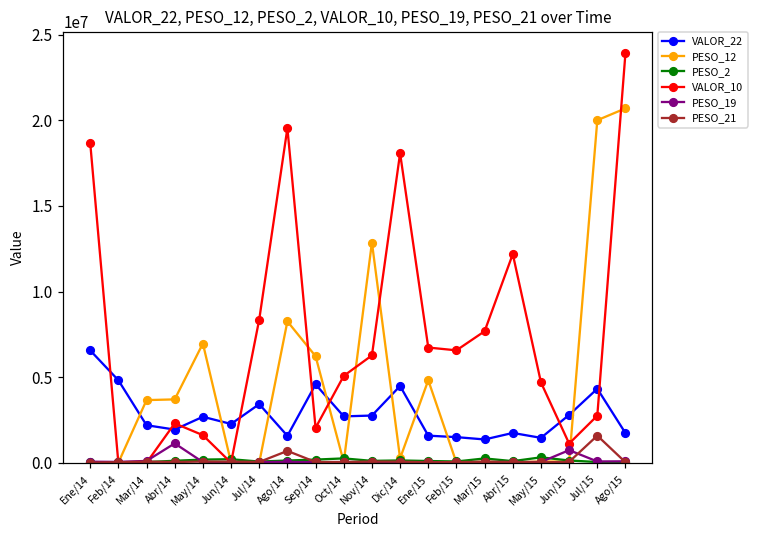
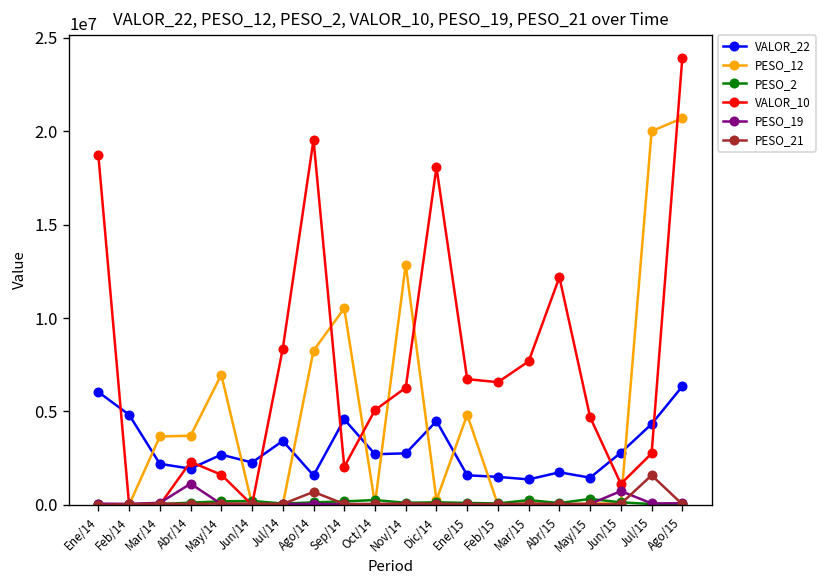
  {
    "VALOR_22": {
-     "Ene/14": 6600000,
+     "Ene/14": 6000000,
      "Feb/14": 4800000,
      "Mar/14": 2200000,
      "Abr/14": 1900000,
      "May/14": 2700000,
      "Jun/14": 2300000,
      "Jul/14": 3400000,
      "Ago/14": 1600000,
      "Sep/14": 4600000,
      "Oct/14": 2700000,
      "Nov/14": 2800000,
      "Dic/14": 4500000,
      "Ene/15": 1600000,
      "Feb/15": 1500000,
      "Mar/15": 1400000,
      "Abr/15": 1700000,
      "May/15": 1500000,
      "Jun/15": 2800000,
      "Jul/15": 4300000,
-     "Ago/15": 1700000
+     "Ago/15": 6300000
    },
    "PESO_12": {
      "Mar/14": 3700000,
      "Abr/14": 3700000,
      "May/14": 7000000,
      "Ago/14": 8300000,
-     "Sep/14": 6200000,
+     "Sep/14": 10500000,
      "Nov/14": 12900000,
      "Ene/15": 4800000,
      "Jul/15": 20000000,
      "Ago/15": 20700000
    },
    "PESO_2": {
      "Oct/14": 300000,
      "Mar/15": 300000,
      "May/15": 300000
    },
    "VALOR_10": {
      "Ene/14": 18700000,
      "Abr/14": 2300000,
      "May/14": 1600000,
      "Jul/14": 8400000,
      "Ago/14": 19500000,
      "Sep/14": 2000000,
      "Oct/14": 5100000,
      "Nov/14": 6300000,
      "Dic/14": 18100000,
      "Ene/15": 6700000,
      "Feb/15": 6600000,
      "Mar/15": 7700000,
      "Abr/15": 12200000,
      "May/15": 4700000,
      "Jun/15": 1100000,
      "Jul/15": 2800000,
      "Ago/15": 23900000
    },
    "PESO_19": {
      "Abr/14": 1100000,
      "Jun/15": 700000
    },
    "PESO_21": {
      "Ago/14": 700000,
      "Jul/15": 1600000
    }
  }
